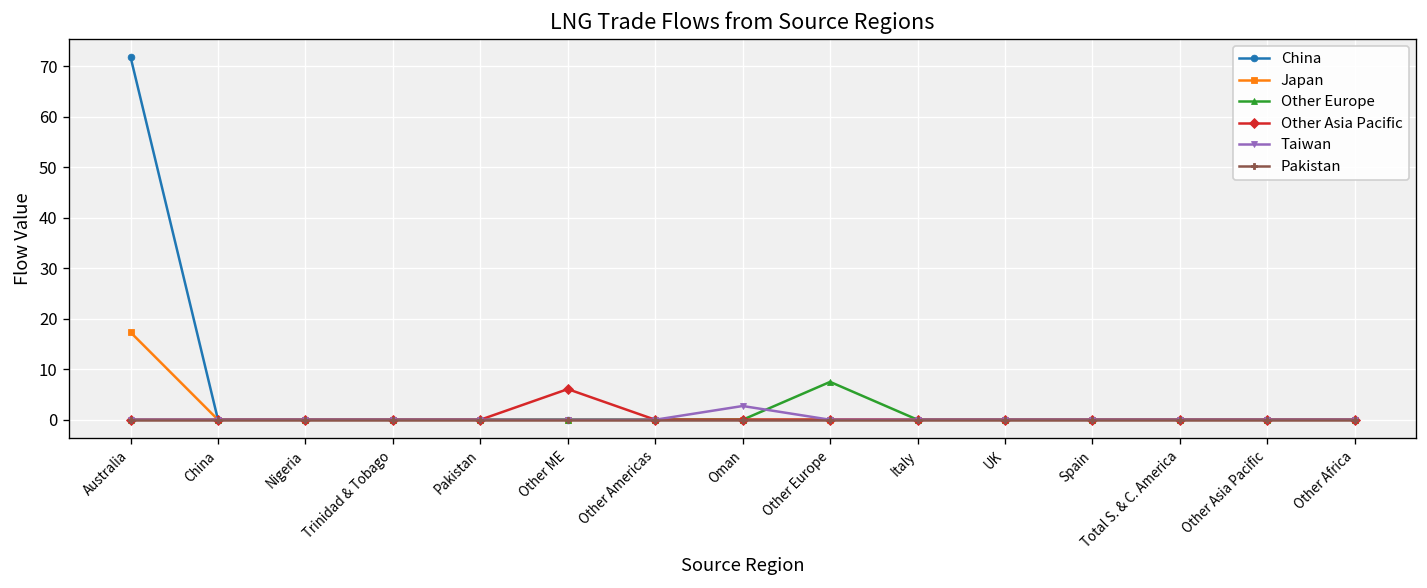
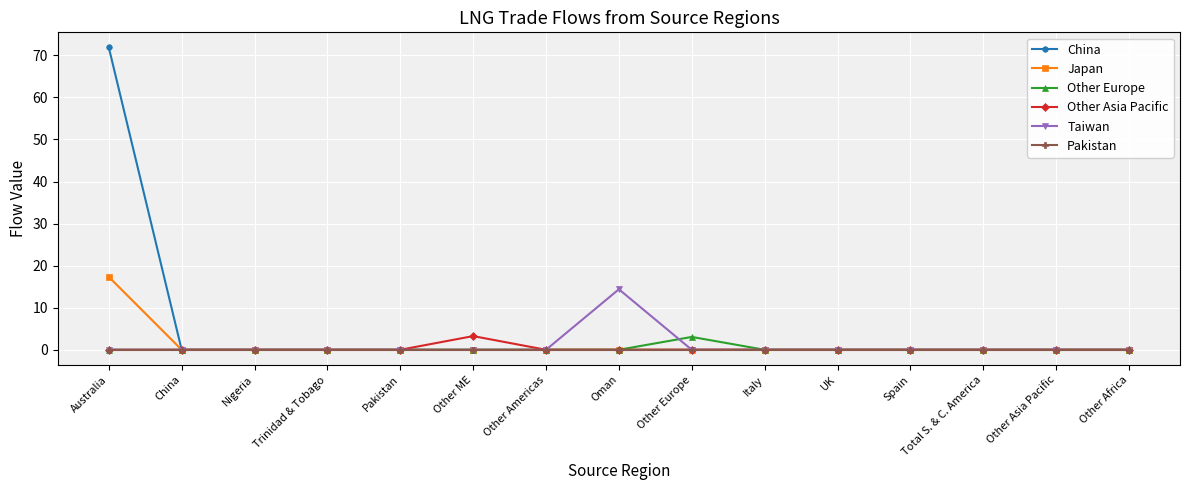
  {
    "China": {
      "Australia": 72
    },
    "Japan": {
      "Australia": 17
    },
    "Other Europe": {
-     "Other Europe": 8
+     "Other Europe": 3
    },
    "Other Asia Pacific": {
-     "Other ME": 6
+     "Other ME": 3
    },
    "Taiwan": {
-     "Oman": 3
+     "Oman": 14
    }
  }
